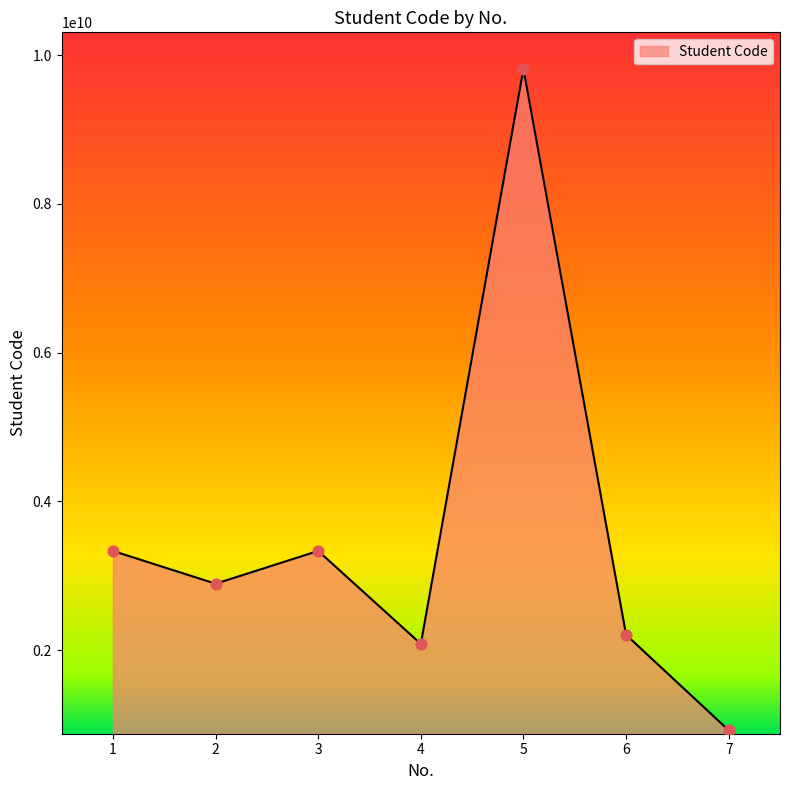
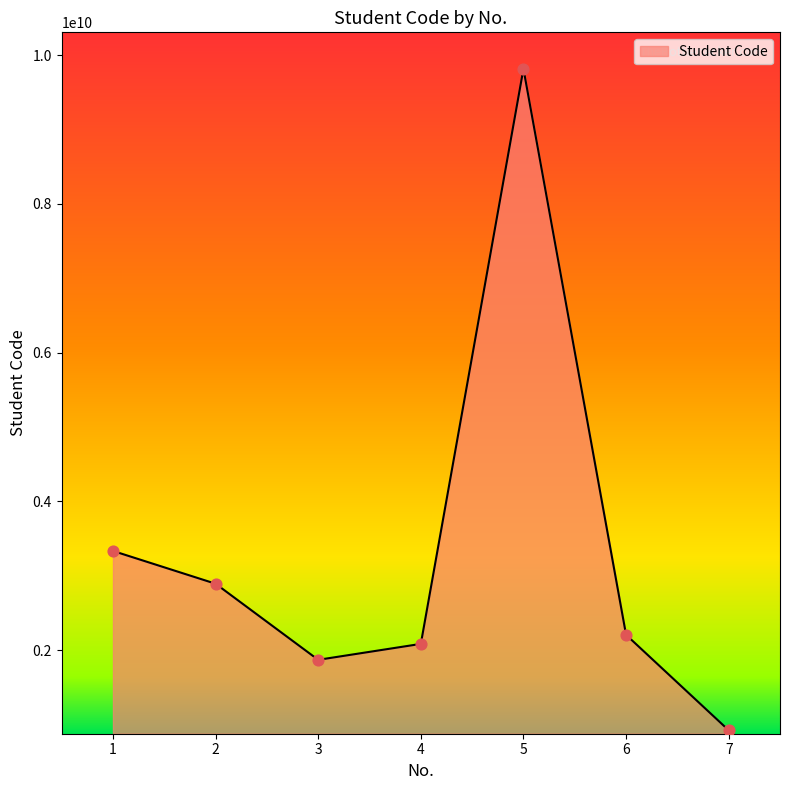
  {
    "1": 3300000000,
    "2": 2900000000,
-   "3": 3300000000,
+   "3": 1900000000,
    "4": 2100000000,
    "5": 9800000000,
    "6": 2200000000,
    "7": 900000000
  }
